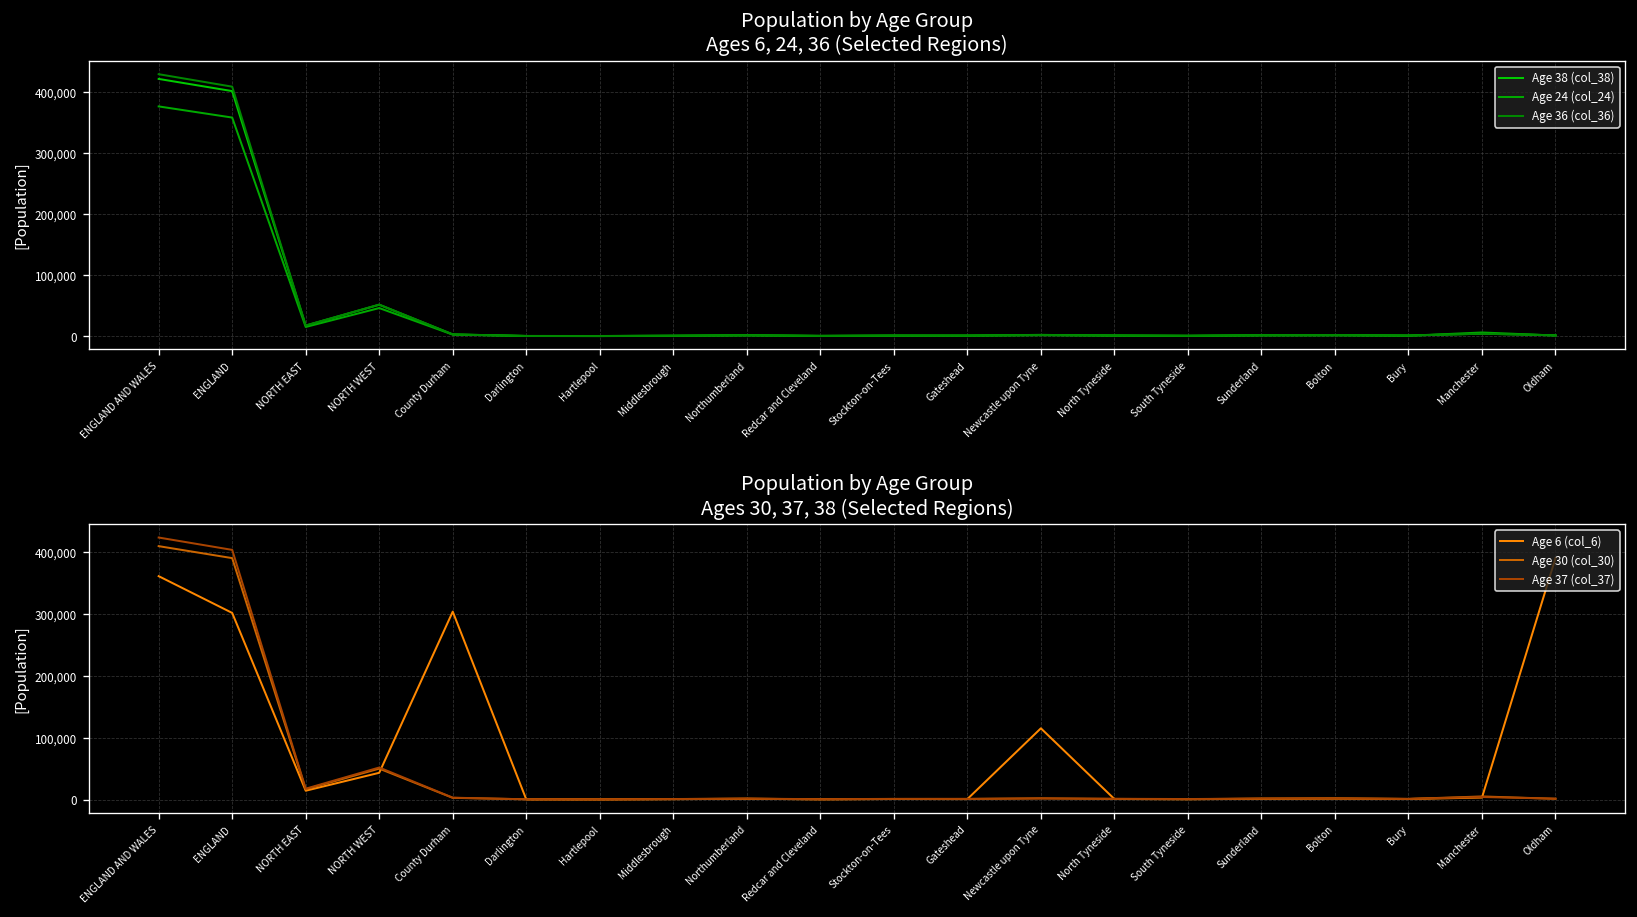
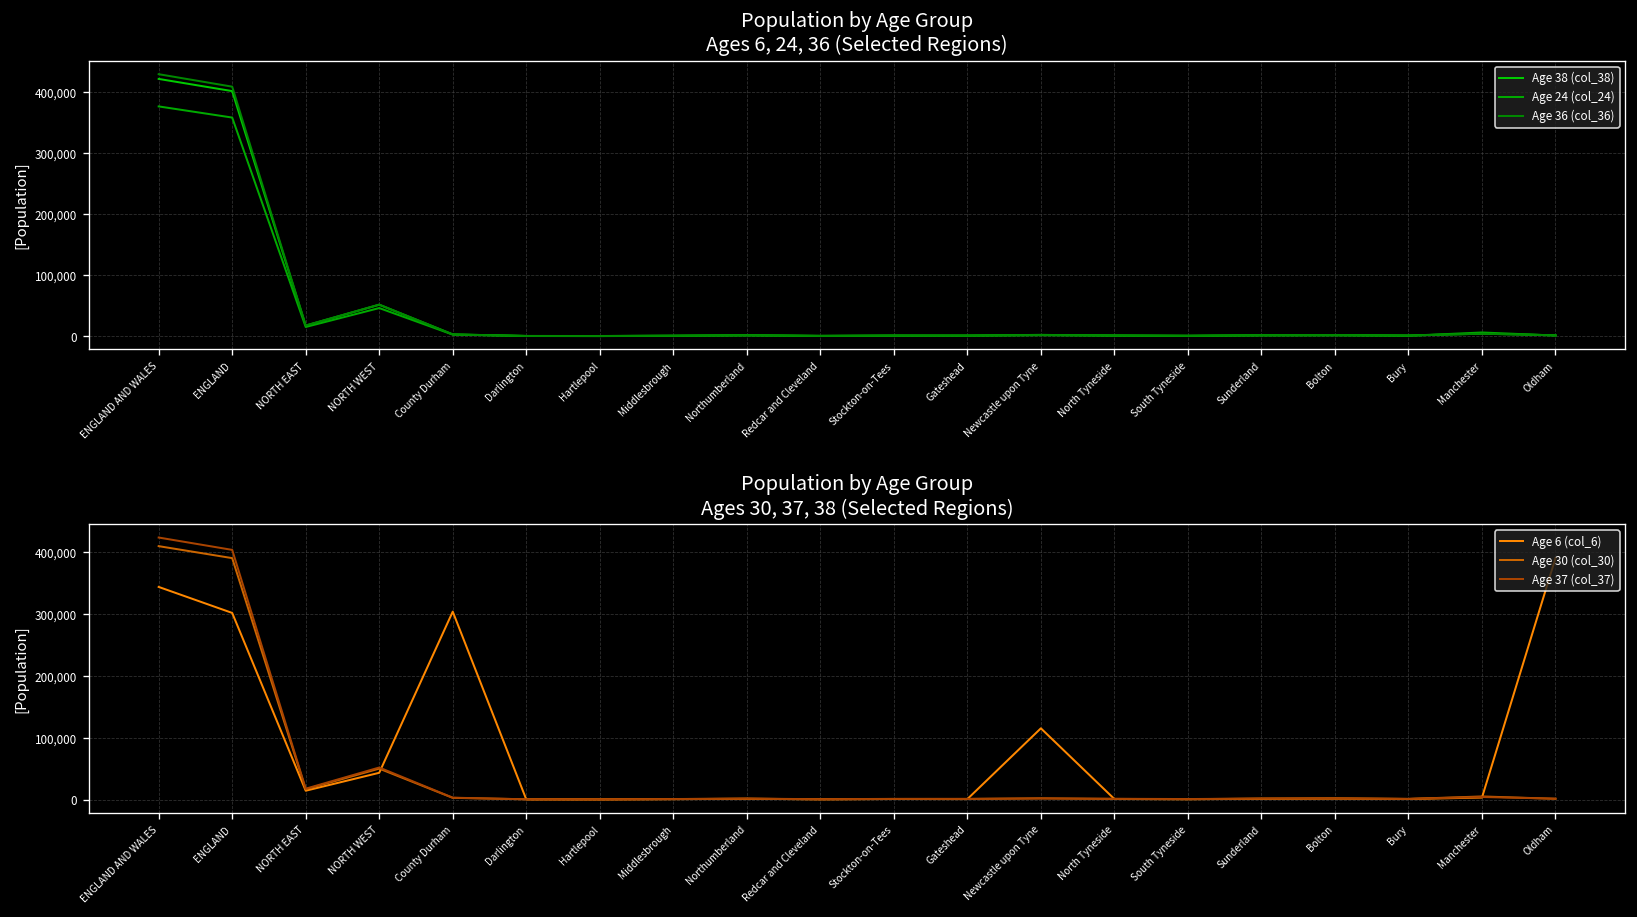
  {
    "Population by Age Group Ages 30, 37, 38 (Selected Regions)": {
      "Age 6 (col_6)": {
-       "ENGLAND AND WALES": "360,000",
+       "ENGLAND AND WALES": "340,000",
        "ENGLAND": "300,000",
        "NORTH WEST": "40,000",
        "County Durham": "300,000",
        "Newcastle upon Tyne": "120,000"
      }
    }
  }
